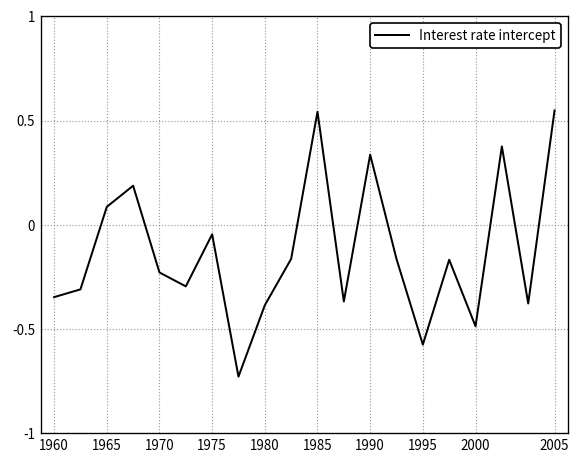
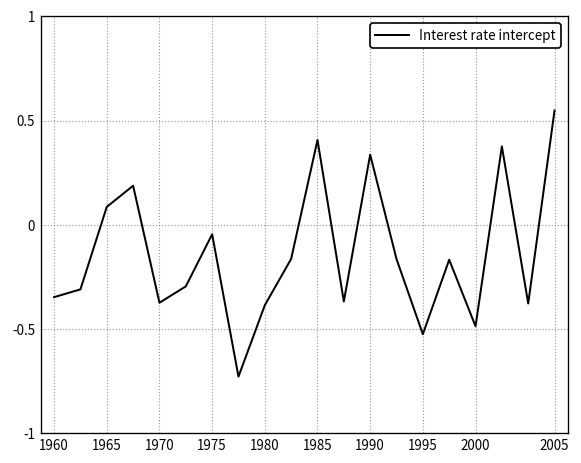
  {
    "1960": -0.35,
    "1965": 0.09,
-   "1970": -0.23,
+   "1970": -0.37,
    "1975": -0.05,
    "1980": -0.39,
-   "1985": 0.54,
+   "1985": 0.41,
    "1990": 0.34,
-   "1995": -0.57,
+   "1995": -0.52,
    "2000": -0.49,
    "2005": 0.55
  }
